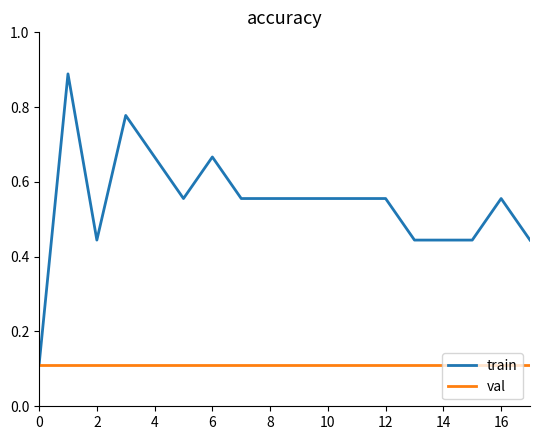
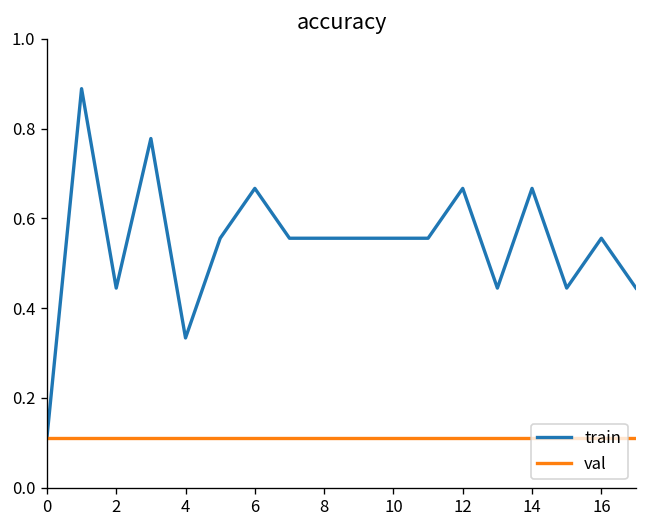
  {
    "train": {
      "2": 0.44,
-     "4": 0.67,
+     "4": 0.33,
      "6": 0.67,
      "8": 0.56,
      "10": 0.56,
-     "12": 0.56,
-     "14": 0.44,
+     "12": 0.67,
+     "14": 0.67,
      "16": 0.56
    },
    "val": {
      "2": 0.11,
      "4": 0.11,
      "6": 0.11,
      "8": 0.11,
      "10": 0.11,
      "12": 0.11
    }
  }
